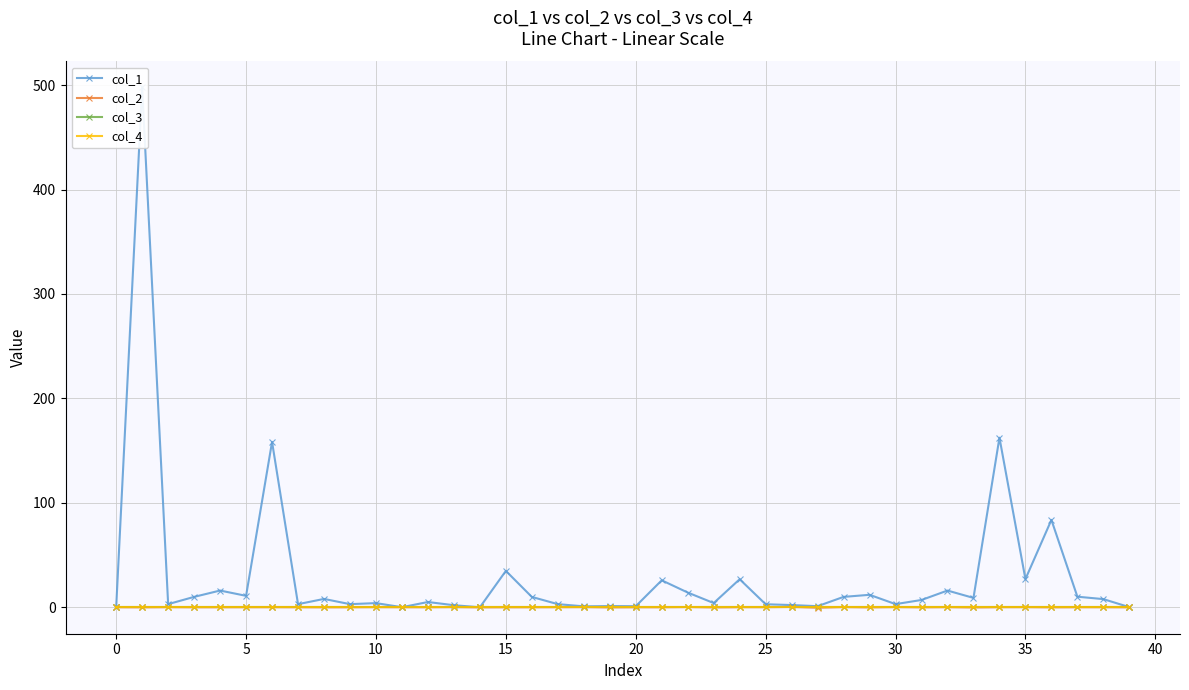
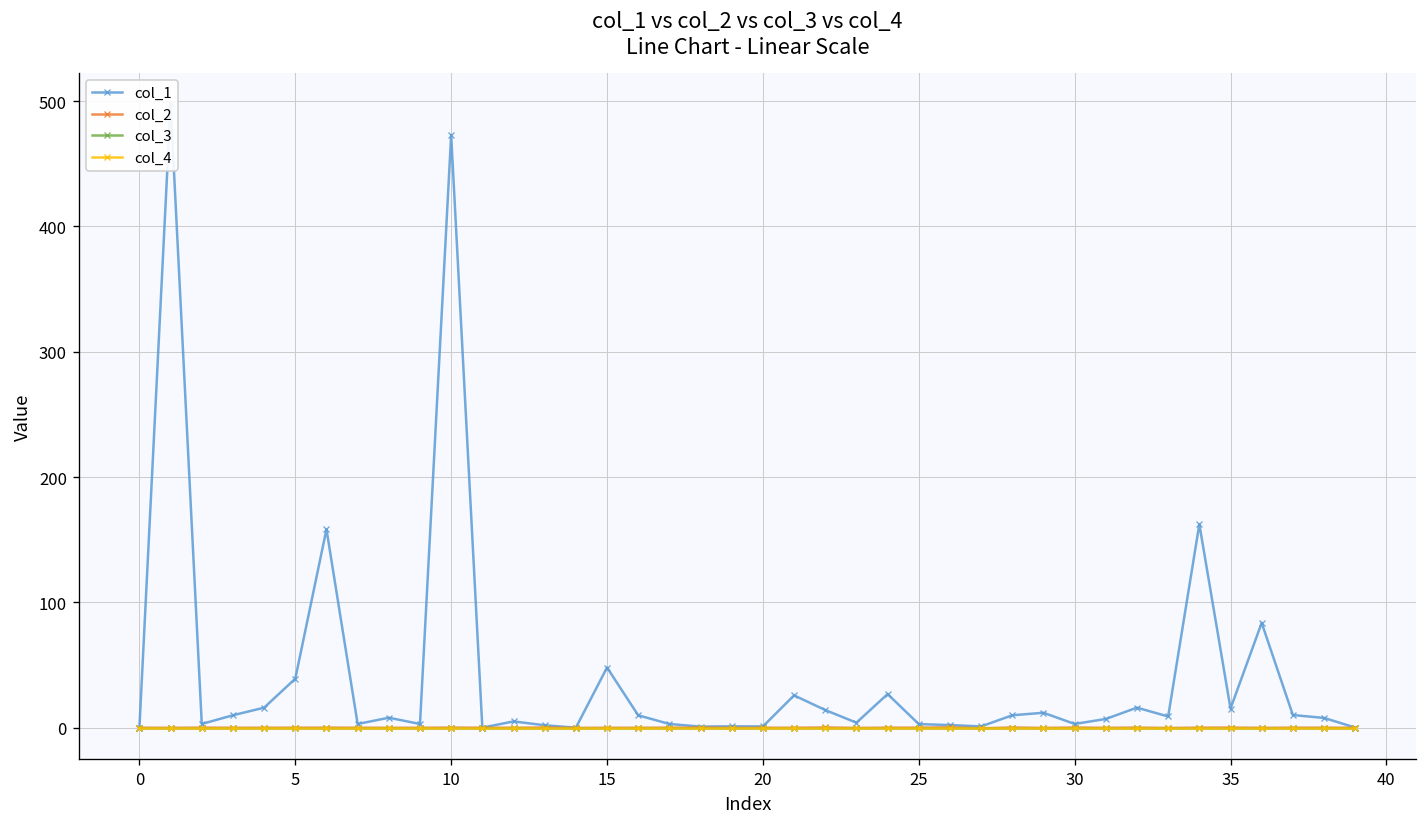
  {
    "col_1": {
-     "5": 11,
-     "10": 4,
-     "15": 35,
+     "5": 39,
+     "10": 473,
+     "15": 48,
      "25": 3,
      "30": 3,
-     "35": 27
+     "35": 15
    }
  }
